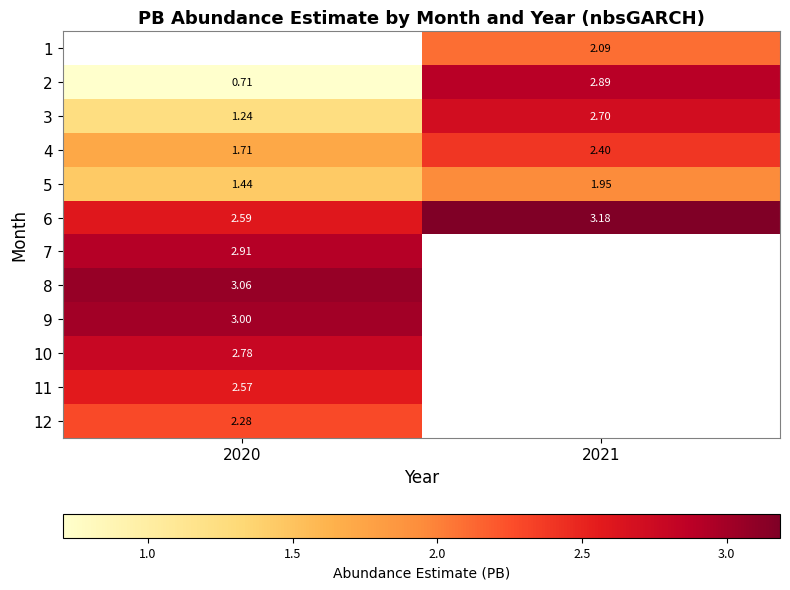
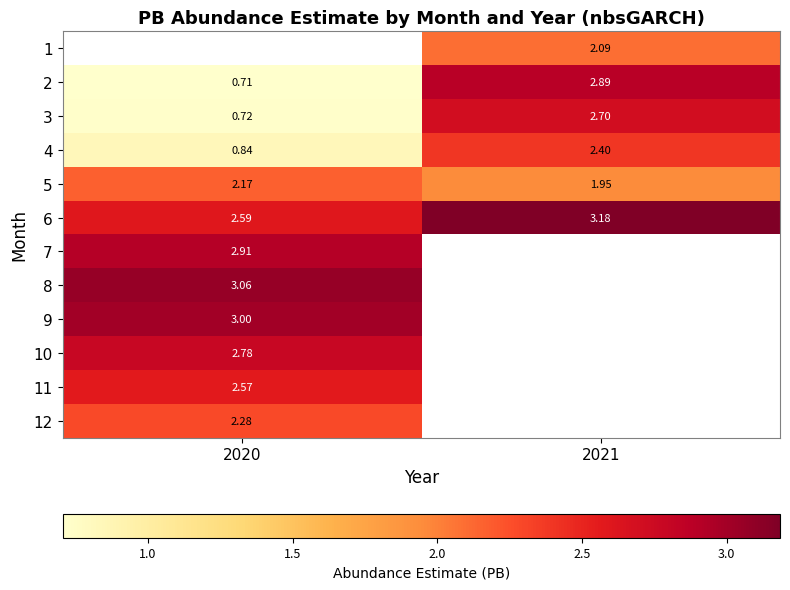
  {
    "1": {
      "2021": 2.09
    },
    "2": {
      "2020": 0.71,
      "2021": 2.89
    },
    "3": {
-     "2020": 1.24,
+     "2020": 0.72,
      "2021": 2.70
    },
    "4": {
-     "2020": 1.71,
+     "2020": 0.84,
      "2021": 2.40
    },
    "5": {
-     "2020": 1.44,
+     "2020": 2.17,
      "2021": 1.95
    },
    "6": {
      "2020": 2.59,
      "2021": 3.18
    },
    "7": {
      "2020": 2.91
    },
    "8": {
      "2020": 3.06
    },
    "9": {
      "2020": 3.00
    },
    "10": {
      "2020": 2.78
    },
    "11": {
      "2020": 2.57
    },
    "12": {
      "2020": 2.28
    }
  }
